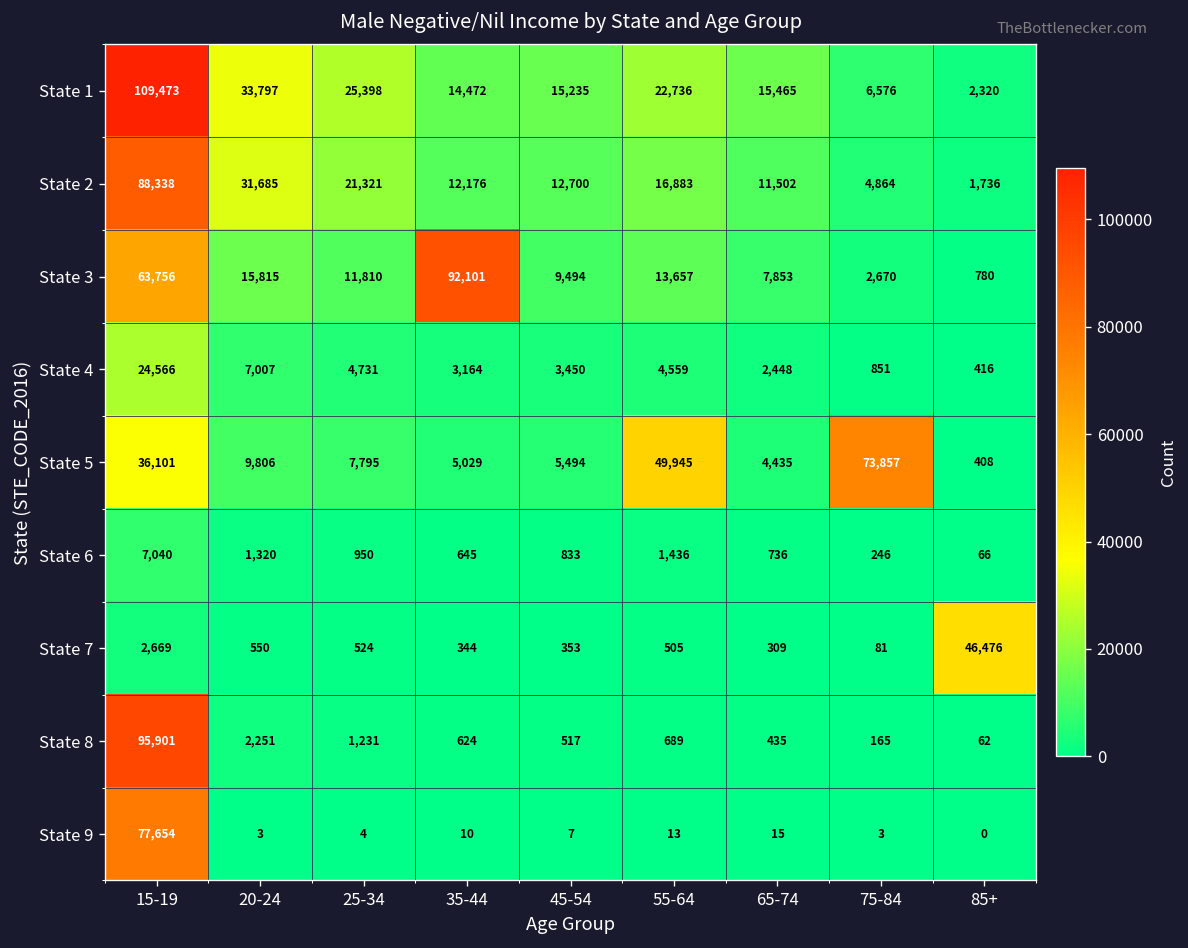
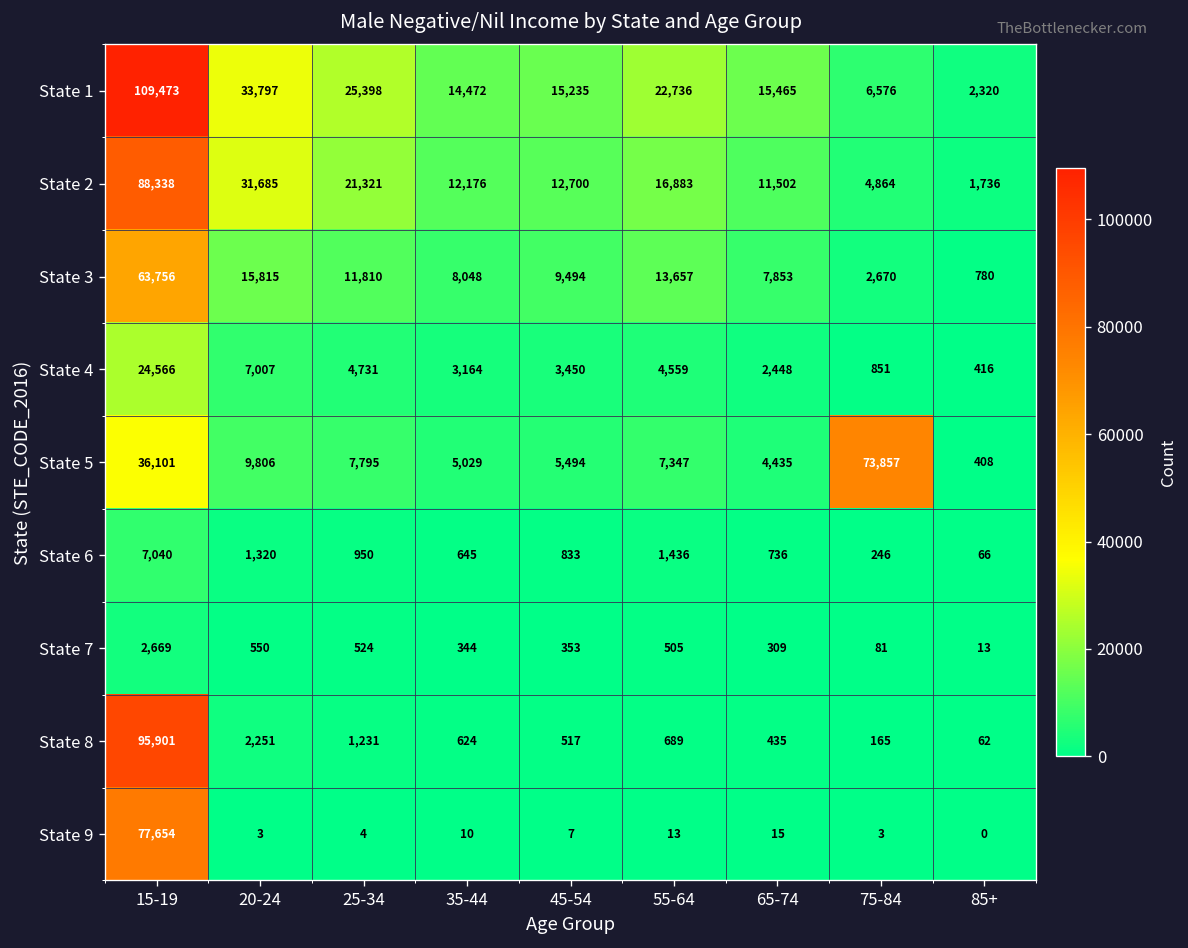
  {
    "State 1": {
      "15-19": "109,473",
      "20-24": "33,797",
      "25-34": "25,398",
      "35-44": "14,472",
      "45-54": "15,235",
      "55-64": "22,736",
      "65-74": "15,465",
      "75-84": "6,576",
      "85+": "2,320"
    },
    "State 2": {
      "15-19": "88,338",
      "20-24": "31,685",
      "25-34": "21,321",
      "35-44": "12,176",
      "45-54": "12,700",
      "55-64": "16,883",
      "65-74": "11,502",
      "75-84": "4,864",
      "85+": "1,736"
    },
    "State 3": {
      "15-19": "63,756",
      "20-24": "15,815",
      "25-34": "11,810",
-     "35-44": "92,101",
+     "35-44": "8,048",
      "45-54": "9,494",
      "55-64": "13,657",
      "65-74": "7,853",
      "75-84": "2,670",
      "85+": "780"
    },
    "State 4": {
      "15-19": "24,566",
      "20-24": "7,007",
      "25-34": "4,731",
      "35-44": "3,164",
      "45-54": "3,450",
      "55-64": "4,559",
      "65-74": "2,448",
      "75-84": "851",
      "85+": "416"
    },
    "State 5": {
      "15-19": "36,101",
      "20-24": "9,806",
      "25-34": "7,795",
      "35-44": "5,029",
      "45-54": "5,494",
-     "55-64": "49,945",
+     "55-64": "7,347",
      "65-74": "4,435",
      "75-84": "73,857",
      "85+": "408"
    },
    "State 6": {
      "15-19": "7,040",
      "20-24": "1,320",
      "25-34": "950",
      "35-44": "645",
      "45-54": "833",
      "55-64": "1,436",
      "65-74": "736",
      "75-84": "246",
      "85+": "66"
    },
    "State 7": {
      "15-19": "2,669",
      "20-24": "550",
      "25-34": "524",
      "35-44": "344",
      "45-54": "353",
      "55-64": "505",
      "65-74": "309",
      "75-84": "81",
-     "85+": "46,476"
+     "85+": "13"
    },
    "State 8": {
      "15-19": "95,901",
      "20-24": "2,251",
      "25-34": "1,231",
      "35-44": "624",
      "45-54": "517",
      "55-64": "689",
      "65-74": "435",
      "75-84": "165",
      "85+": "62"
    },
    "State 9": {
      "15-19": "77,654",
      "20-24": "3",
      "25-34": "4",
      "35-44": "10",
      "45-54": "7",
      "55-64": "13",
      "65-74": "15",
      "75-84": "3",
      "85+": "0"
    }
  }
